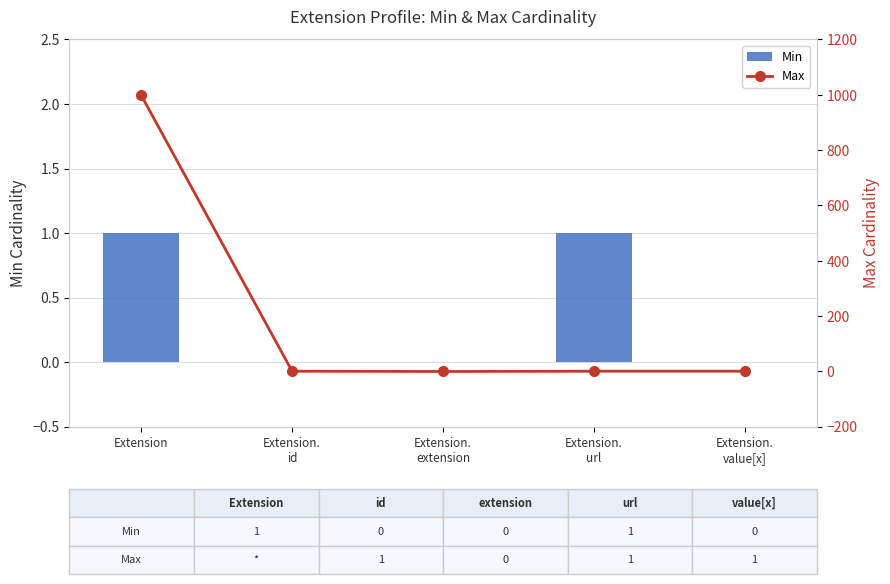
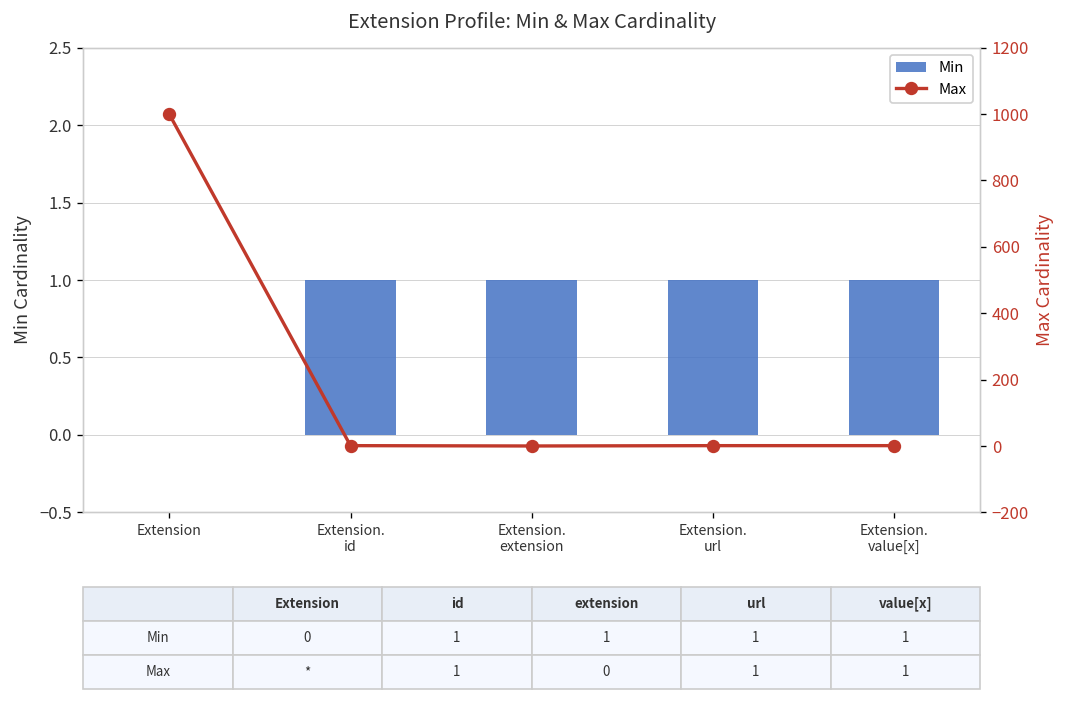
  {
    "Min": {
-     "Extension": 1,
-     "Extension. id": 0,
-     "Extension. extension": 0,
-     "Extension. value[x]": 0
+     "Extension": 0,
+     "Extension. id": 1,
+     "Extension. extension": 1,
+     "Extension. value[x]": 1
    }
  }
